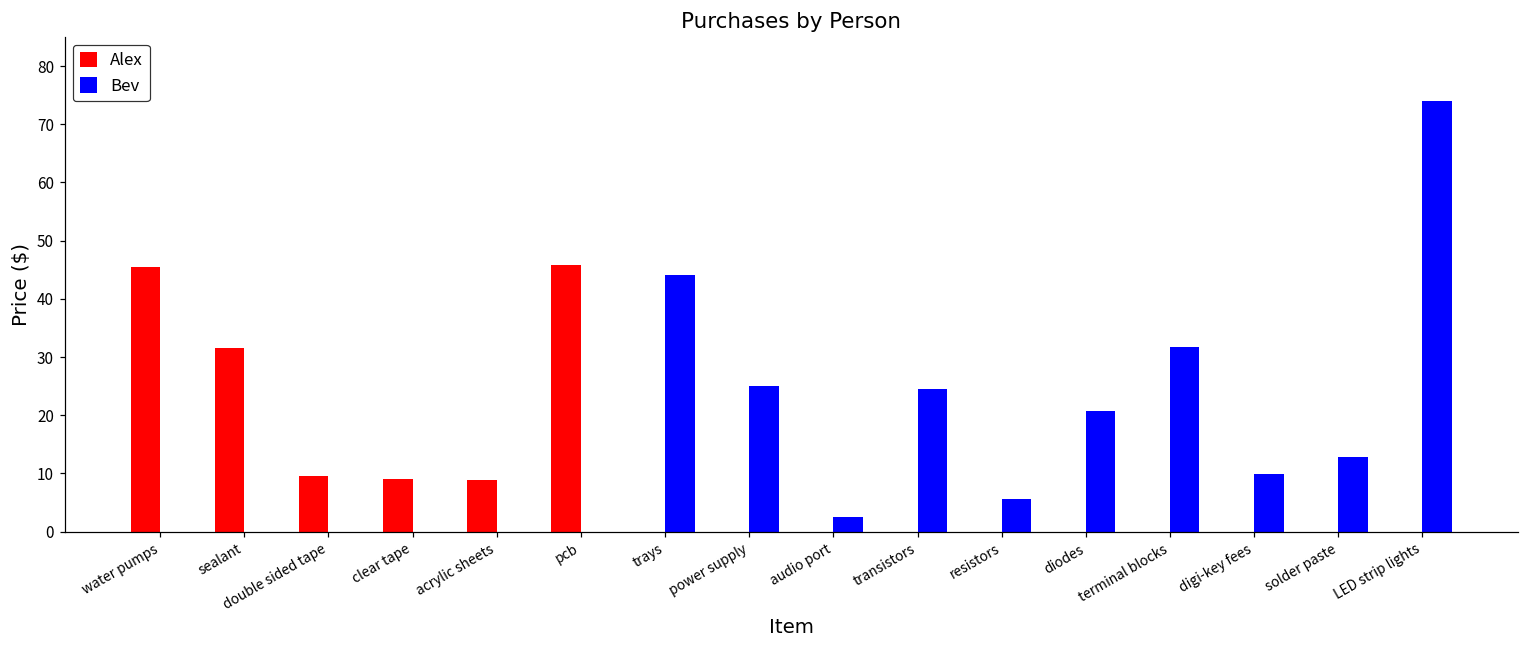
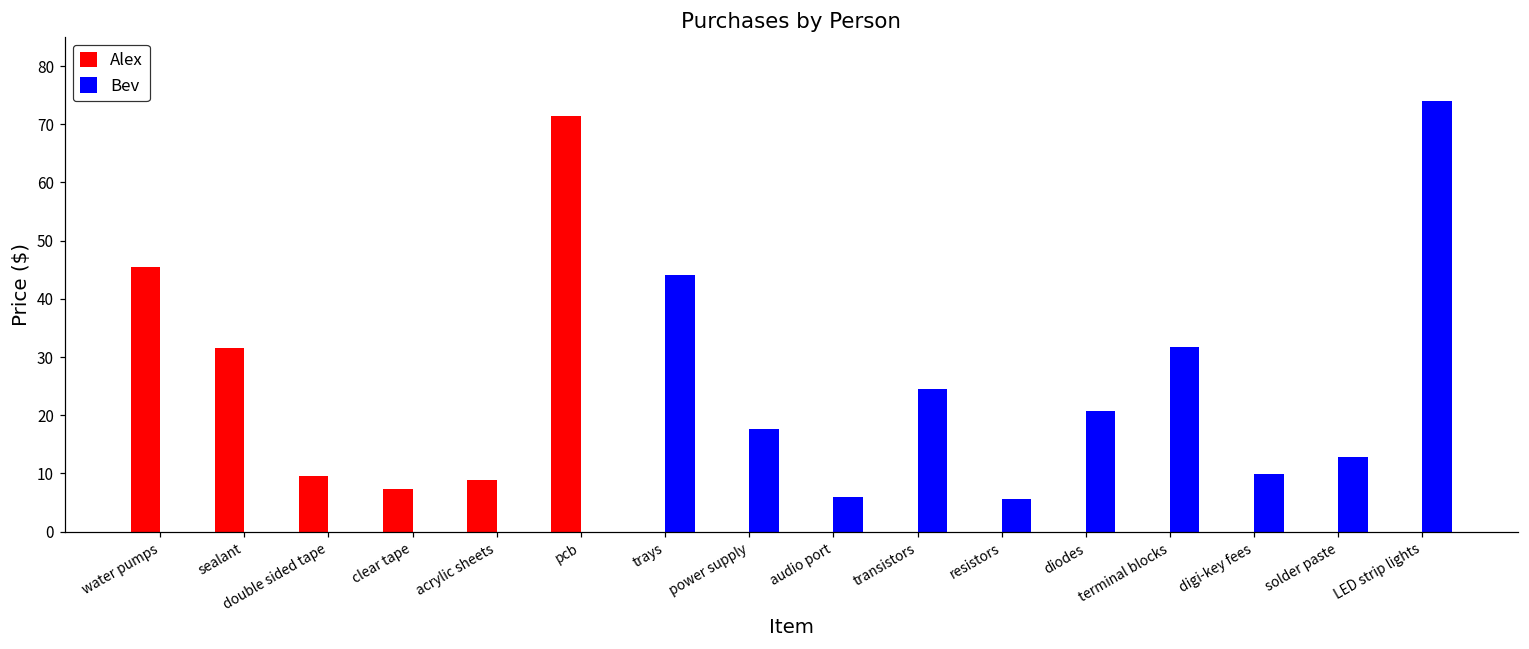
  {
    "Alex": {
      "water pumps": 45,
      "sealant": 32,
      "double sided tape": 10,
-     "clear tape": 9,
+     "clear tape": 7,
      "acrylic sheets": 9,
-     "pcb": 46,
+     "pcb": 71,
      "trays": 0,
      "power supply": 0,
      "audio port": 0,
      "transistors": 0,
      "resistors": 0,
      "diodes": 0,
      "terminal blocks": 0,
      "digi-key fees": 0,
      "solder paste": 0,
      "LED strip lights": 0
    },
    "Bev": {
      "water pumps": 0,
      "sealant": 0,
      "double sided tape": 0,
      "clear tape": 0,
      "acrylic sheets": 0,
      "pcb": 0,
      "trays": 44,
-     "power supply": 25,
-     "audio port": 3,
+     "power supply": 18,
+     "audio port": 6,
      "transistors": 24,
      "resistors": 6,
      "diodes": 21,
      "terminal blocks": 32,
      "digi-key fees": 10,
      "solder paste": 13,
      "LED strip lights": 74
    }
  }
